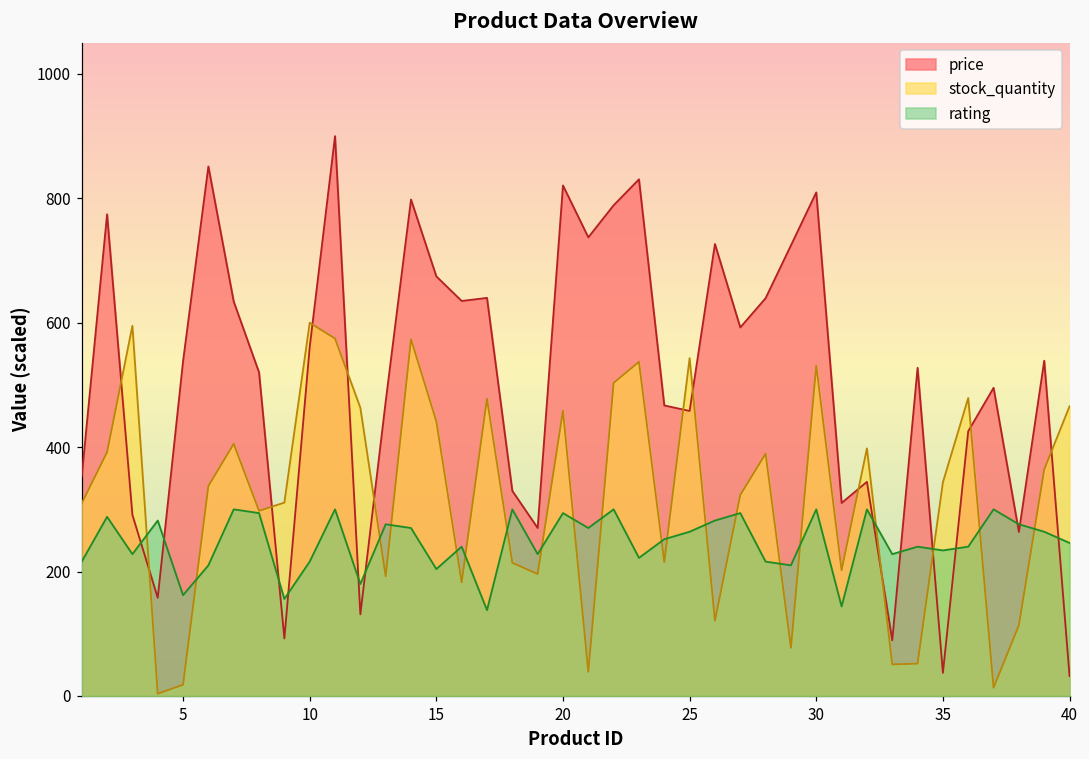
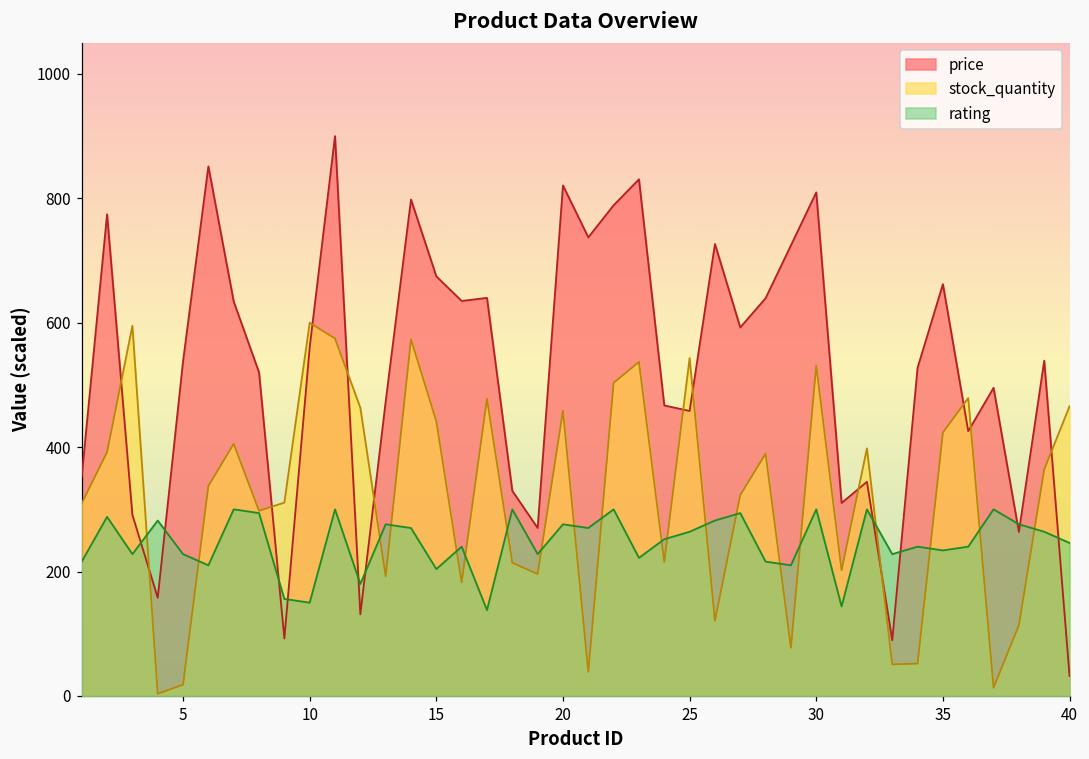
  {
    "price": {
      "5": 540,
      "10": 560,
      "15": 670,
      "20": 820,
      "25": 460,
      "30": 810,
-     "35": 40,
+     "35": 660,
      "40": 30
    },
    "stock_quantity": {
      "5": 20,
      "10": 600,
      "15": 440,
      "20": 460,
      "25": 540,
      "30": 530,
-     "35": 340,
+     "35": 420,
      "40": 470
    },
    "rating": {
-     "5": 160,
-     "10": 220,
+     "5": 230,
+     "10": 150,
      "15": 200,
-     "20": 290,
+     "20": 280,
      "25": 260,
      "30": 300,
      "35": 230,
      "40": 250
    }
  }
